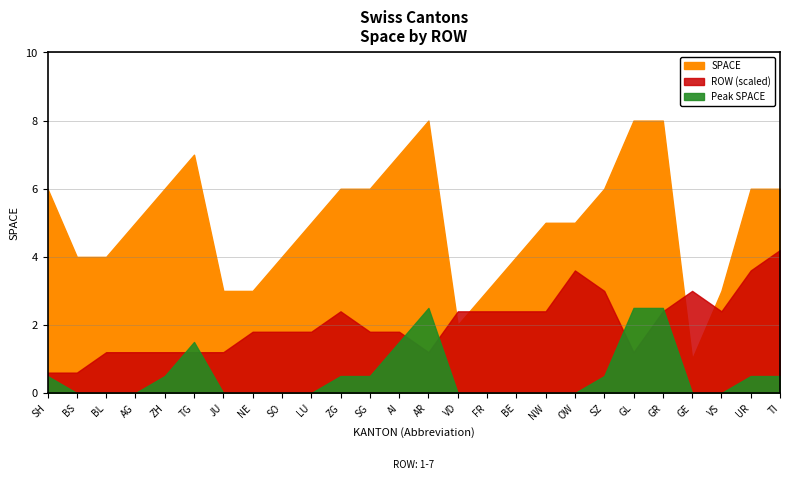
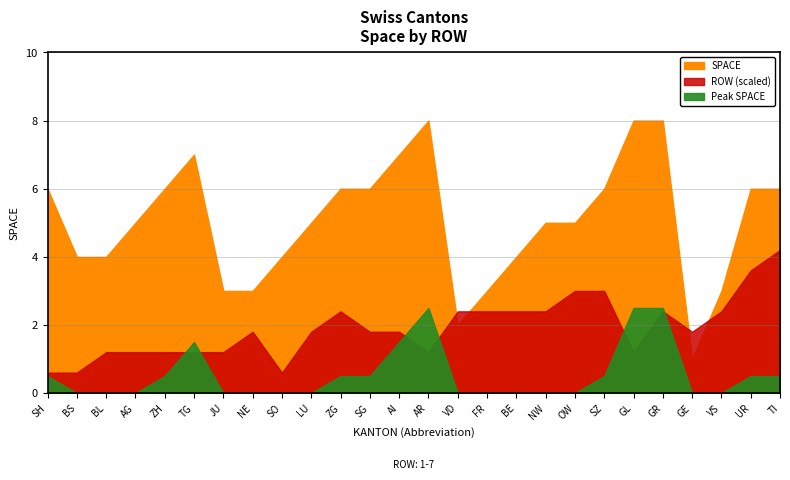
  {
    "SPACE": {
      "SH": 6.0,
      "BS": 4.0,
      "BL": 4.0,
      "AG": 5.0,
      "ZH": 6.0,
      "TG": 7.0,
      "JU": 3.0,
      "NE": 3.0,
      "SO": 4.0,
      "LU": 5.0,
      "ZG": 6.0,
      "SG": 6.0,
      "AI": 7.0,
      "AR": 8.0,
      "VD": 2.0,
      "FR": 3.0,
      "BE": 4.0,
      "NW": 5.0,
      "OW": 5.0,
      "SZ": 6.0,
      "GL": 8.0,
      "GR": 8.0,
      "GE": 1.0,
      "VS": 3.0,
      "UR": 6.0,
      "TI": 6.0
    },
    "ROW (scaled)": {
      "SH": 0.6,
      "BS": 0.6,
      "BL": 1.2,
      "AG": 1.2,
      "ZH": 1.2,
      "TG": 1.2,
      "JU": 1.2,
      "NE": 1.8,
-     "SO": 1.8,
+     "SO": 0.6,
      "LU": 1.8,
      "ZG": 2.4,
      "SG": 1.8,
      "AI": 1.8,
      "AR": 1.2,
      "VD": 2.4,
      "FR": 2.4,
      "BE": 2.4,
      "NW": 2.4,
-     "OW": 3.6,
+     "OW": 3.0,
      "SZ": 3.0,
      "GL": 1.2,
      "GR": 2.4,
-     "GE": 3.0,
+     "GE": 1.8,
      "VS": 2.4,
      "UR": 3.6,
      "TI": 4.2
    },
    "Peak SPACE": {
      "SH": 0.5,
      "BS": 0.0,
      "BL": 0.0,
      "AG": 0.0,
      "ZH": 0.5,
      "TG": 1.5,
      "JU": 0.0,
      "NE": 0.0,
      "SO": 0.0,
      "LU": 0.0,
      "ZG": 0.5,
      "SG": 0.5,
      "AI": 1.5,
      "AR": 2.5,
      "VD": 0.0,
      "FR": 0.0,
      "BE": 0.0,
      "NW": 0.0,
      "OW": 0.0,
      "SZ": 0.5,
      "GL": 2.5,
      "GR": 2.5,
      "GE": 0.0,
      "VS": 0.0,
      "UR": 0.5,
      "TI": 0.5
    }
  }
